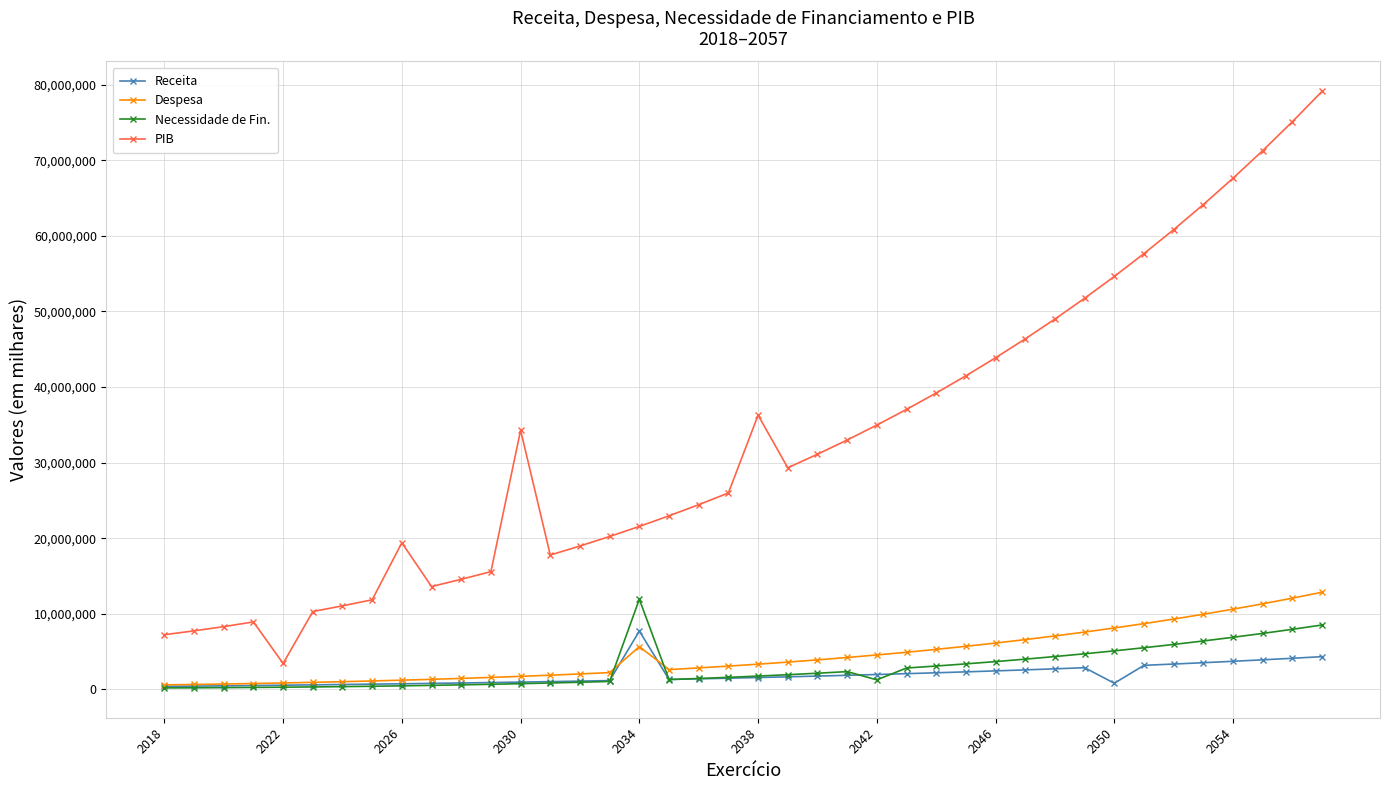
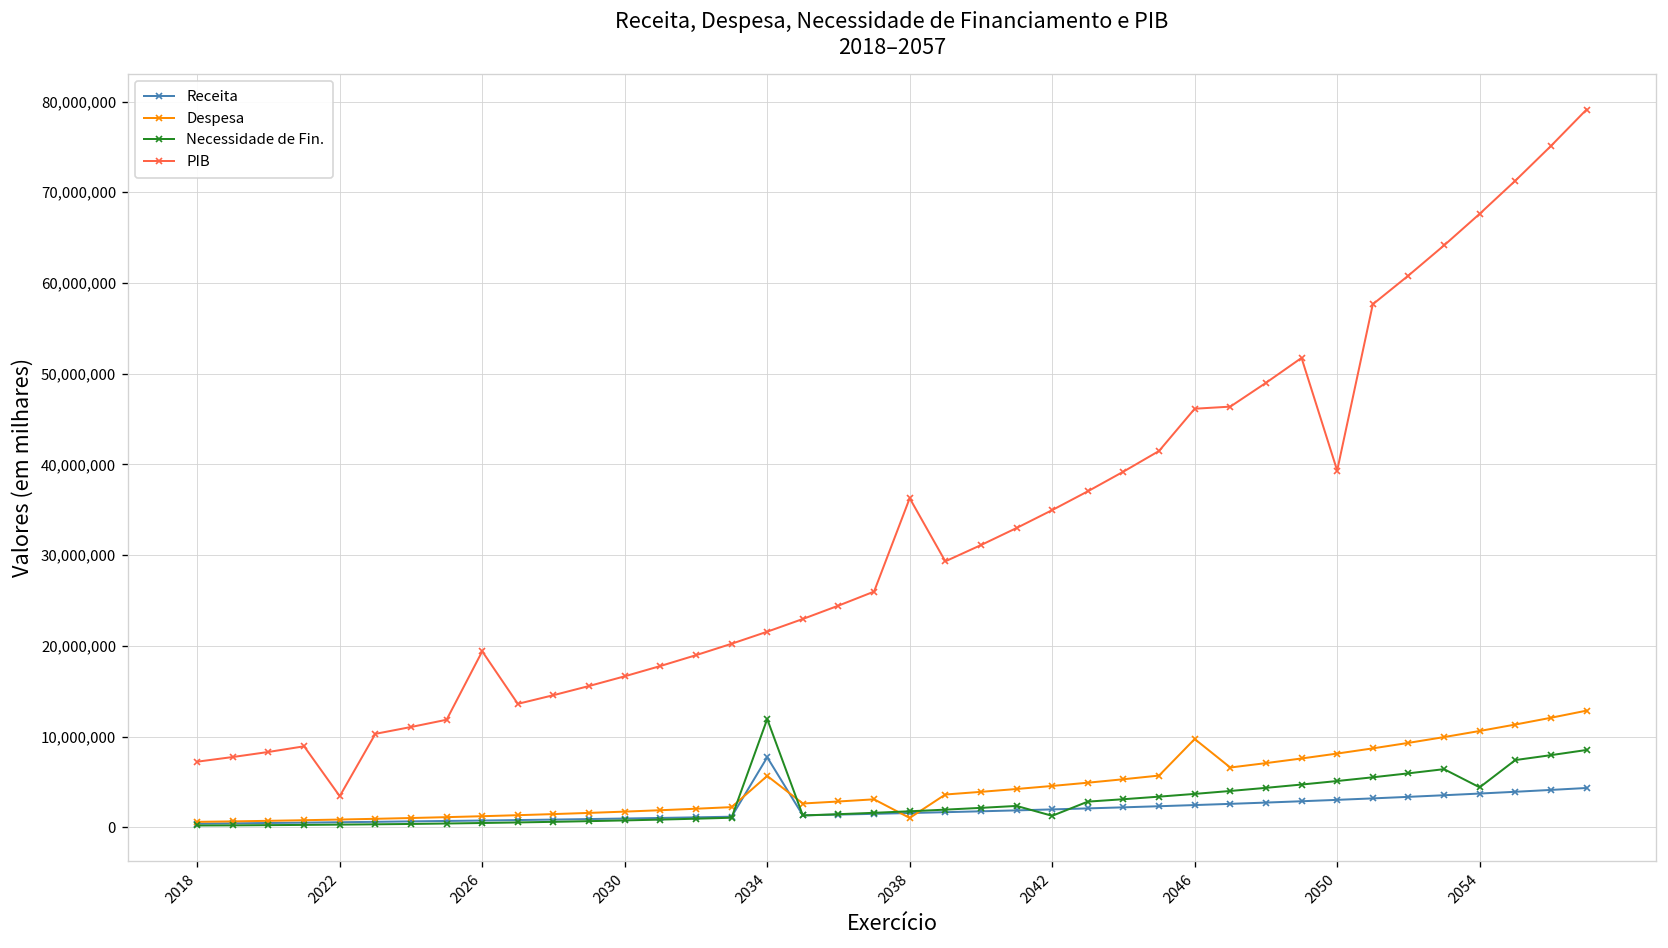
  {
    "Receita": {
      "2034": "8,000,000",
      "2042": "2,000,000",
      "2046": "2,000,000",
-     "2050": "1,000,000",
+     "2050": "3,000,000",
      "2054": "4,000,000"
    },
    "Despesa": {
      "2026": "1,000,000",
      "2030": "2,000,000",
      "2034": "6,000,000",
-     "2038": "3,000,000",
+     "2038": "1,000,000",
      "2042": "5,000,000",
-     "2046": "6,000,000",
+     "2046": "10,000,000",
      "2050": "8,000,000",
      "2054": "11,000,000"
    },
    "Necessidade de Fin.": {
      "2034": "12,000,000",
      "2042": "1,000,000",
      "2046": "4,000,000",
      "2050": "5,000,000",
-     "2054": "7,000,000"
+     "2054": "4,000,000"
    },
    "PIB": {
      "2018": "7,000,000",
      "2022": "3,000,000",
      "2026": "19,000,000",
-     "2030": "34,000,000",
+     "2030": "17,000,000",
      "2034": "22,000,000",
      "2038": "36,000,000",
      "2042": "35,000,000",
-     "2046": "44,000,000",
-     "2050": "55,000,000",
+     "2046": "46,000,000",
+     "2050": "39,000,000",
      "2054": "68,000,000"
    }
  }
